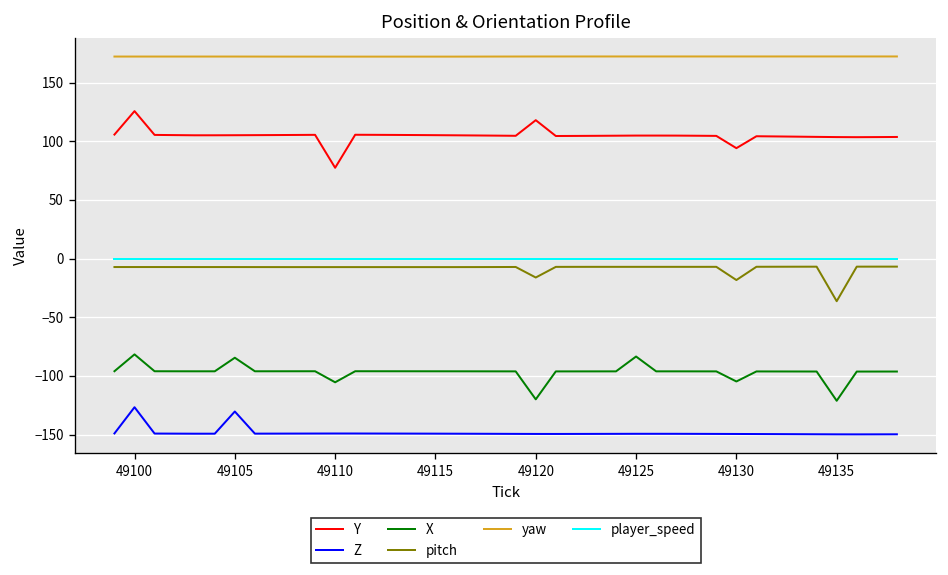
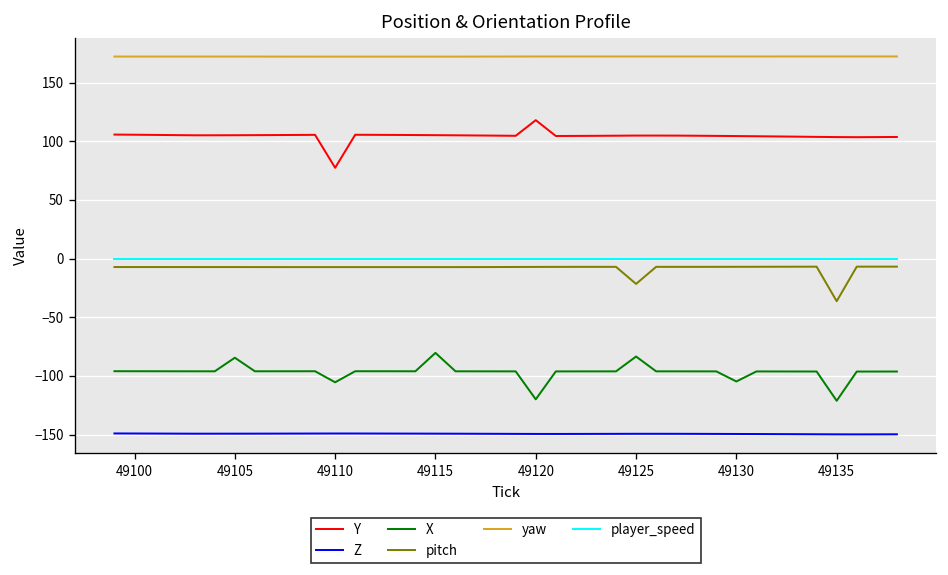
  {
    "Y": {
-     "49100": 130,
+     "49100": 110,
      "49105": 110,
      "49110": 80,
      "49115": 110,
      "49120": 120,
      "49125": 100,
-     "49130": 90,
+     "49130": 100,
      "49135": 100
    },
    "Z": {
-     "49100": -130,
-     "49105": -130,
+     "49100": -150,
+     "49105": -150,
      "49110": -150,
      "49115": -150,
      "49120": -150,
      "49125": -150,
      "49130": -150,
      "49135": -150
    },
    "X": {
-     "49100": -80,
+     "49100": -100,
      "49105": -80,
      "49110": -110,
-     "49115": -100,
+     "49115": -80,
      "49120": -120,
      "49125": -80,
      "49130": -100,
      "49135": -120
    },
    "pitch": {
      "49100": -10,
      "49105": -10,
      "49110": -10,
      "49115": -10,
-     "49120": -20,
-     "49125": -10,
-     "49130": -20,
+     "49120": -10,
+     "49125": -20,
+     "49130": -10,
      "49135": -40
    },
    "yaw": {
      "49100": 170,
      "49105": 170,
      "49110": 170,
      "49115": 170,
      "49120": 170,
      "49125": 170,
      "49130": 170,
      "49135": 170
    },
    "player_speed": {
      "49100": 0,
      "49105": 0,
      "49110": 0,
      "49115": 0,
      "49120": 0,
      "49125": 0,
      "49130": 0,
      "49135": 0
    }
  }
